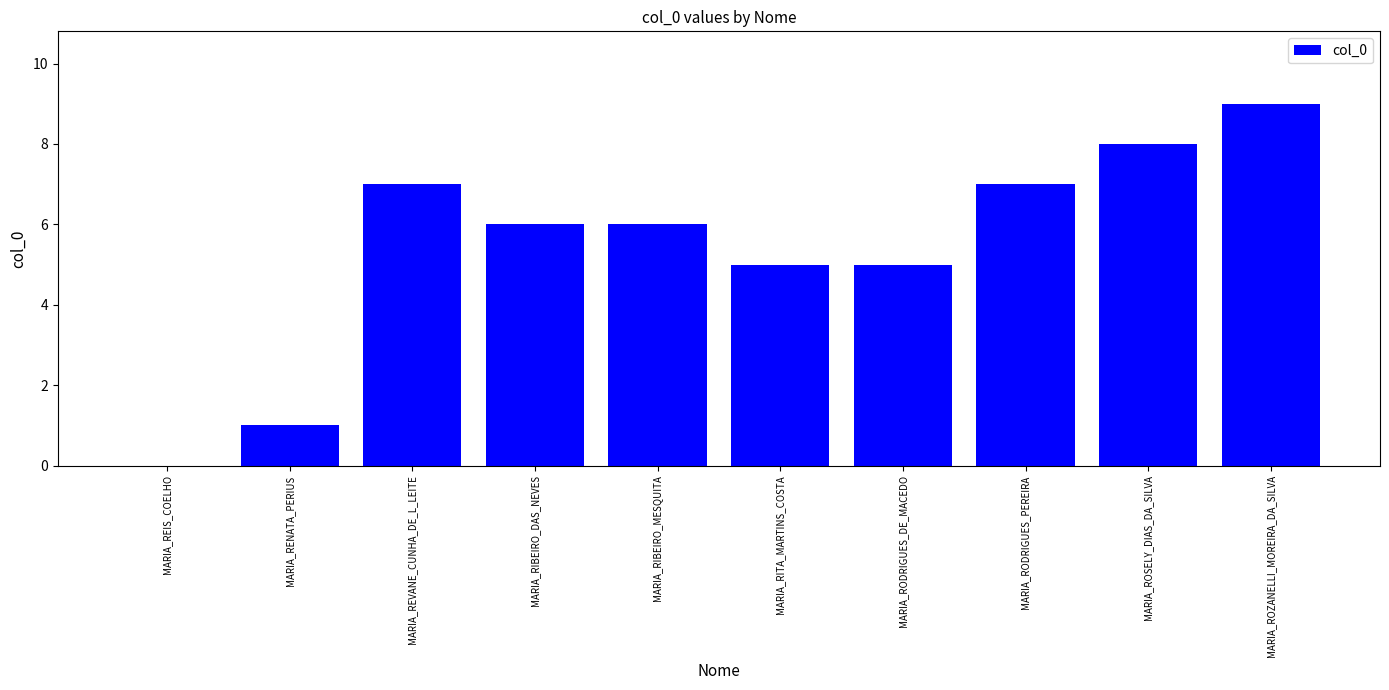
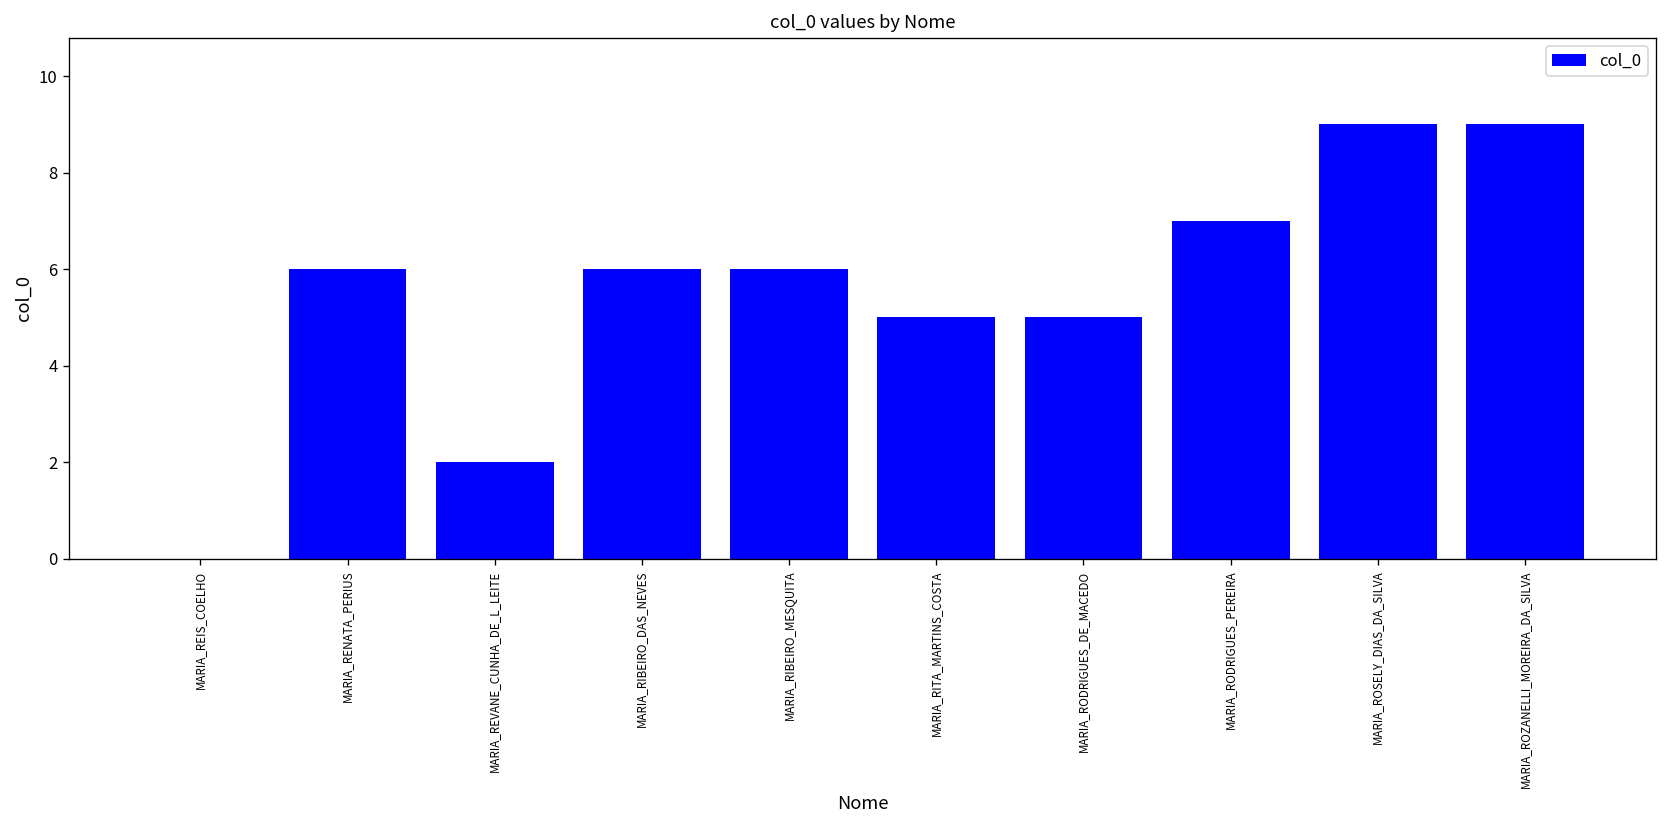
  {
    "MARIA_REIS_COELHO": 0,
-   "MARIA_RENATA_PERIUS": 1,
-   "MARIA_REVANE_CUNHA_DE_L_LEITE": 7,
+   "MARIA_RENATA_PERIUS": 6,
+   "MARIA_REVANE_CUNHA_DE_L_LEITE": 2,
    "MARIA_RIBEIRO_DAS_NEVES": 6,
    "MARIA_RIBEIRO_MESQUITA": 6,
    "MARIA_RITA_MARTINS_COSTA": 5,
    "MARIA_RODRIGUES_DE_MACEDO": 5,
    "MARIA_RODRIGUES_PEREIRA": 7,
-   "MARIA_ROSELY_DIAS_DA_SILVA": 8,
+   "MARIA_ROSELY_DIAS_DA_SILVA": 9,
    "MARIA_ROZANELLI_MOREIRA_DA_SILVA": 9
  }
